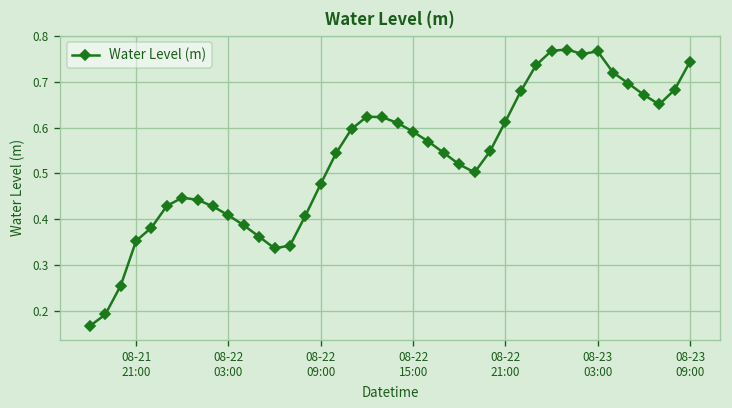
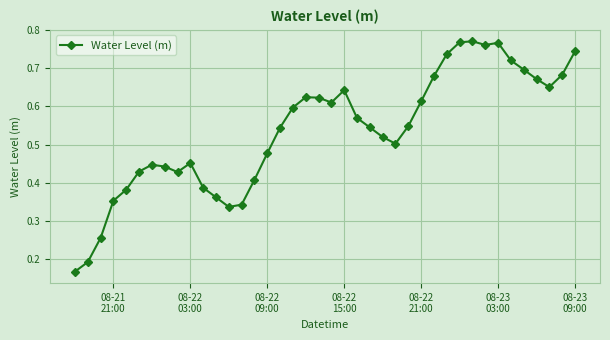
  {
    "08-21 21:00": 0.35,
-   "08-22 03:00": 0.41,
+   "08-22 03:00": 0.45,
    "08-22 09:00": 0.48,
-   "08-22 15:00": 0.59,
+   "08-22 15:00": 0.64,
    "08-22 21:00": 0.61,
    "08-23 03:00": 0.77,
    "08-23 09:00": 0.74
  }
